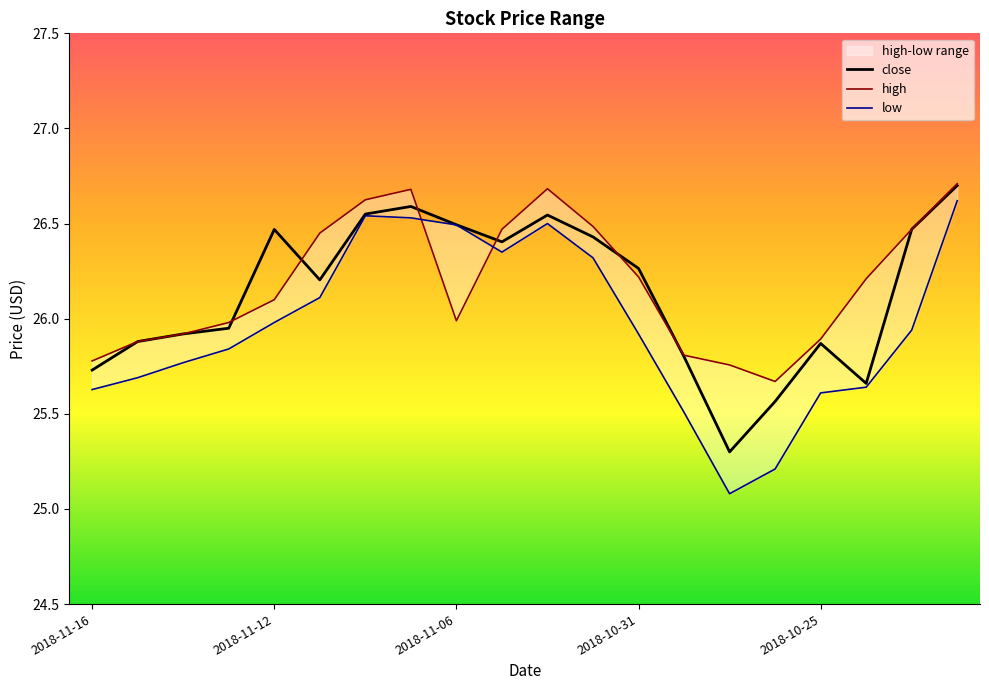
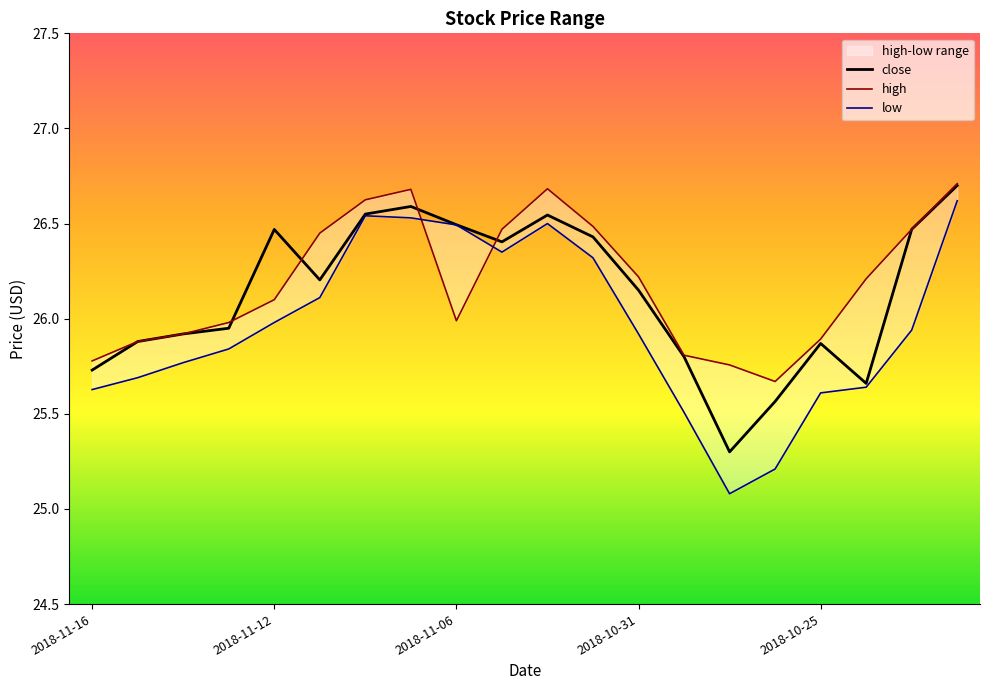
  {
    "close": {
      "2018-11-16": 25.73,
      "2018-11-12": 26.47,
-     "2018-10-31": 26.26,
+     "2018-10-31": 26.15,
      "2018-10-25": 25.87
    },
    "high": {
      "2018-11-06": 25.99
    },
    "low": {
      "2018-11-16": 25.63,
      "2018-11-12": 25.98,
      "2018-10-31": 25.92,
      "2018-10-25": 25.61
    }
  }
